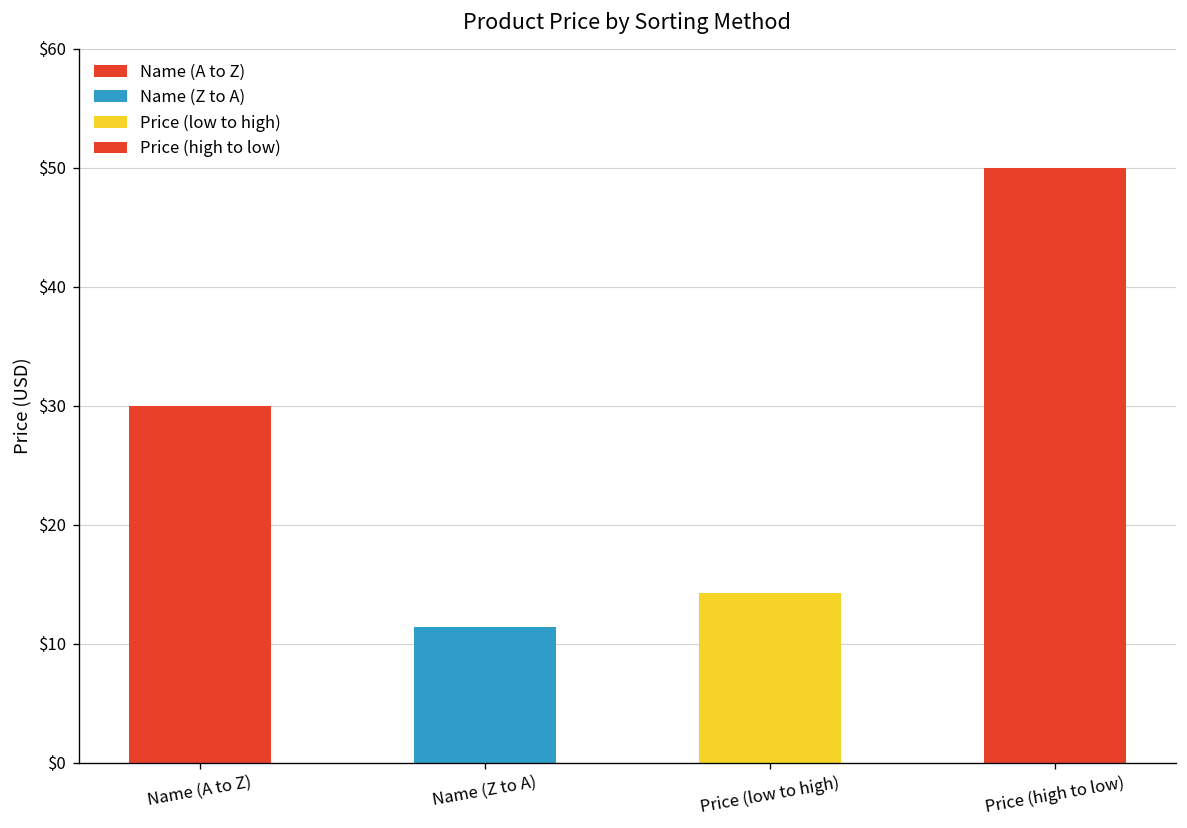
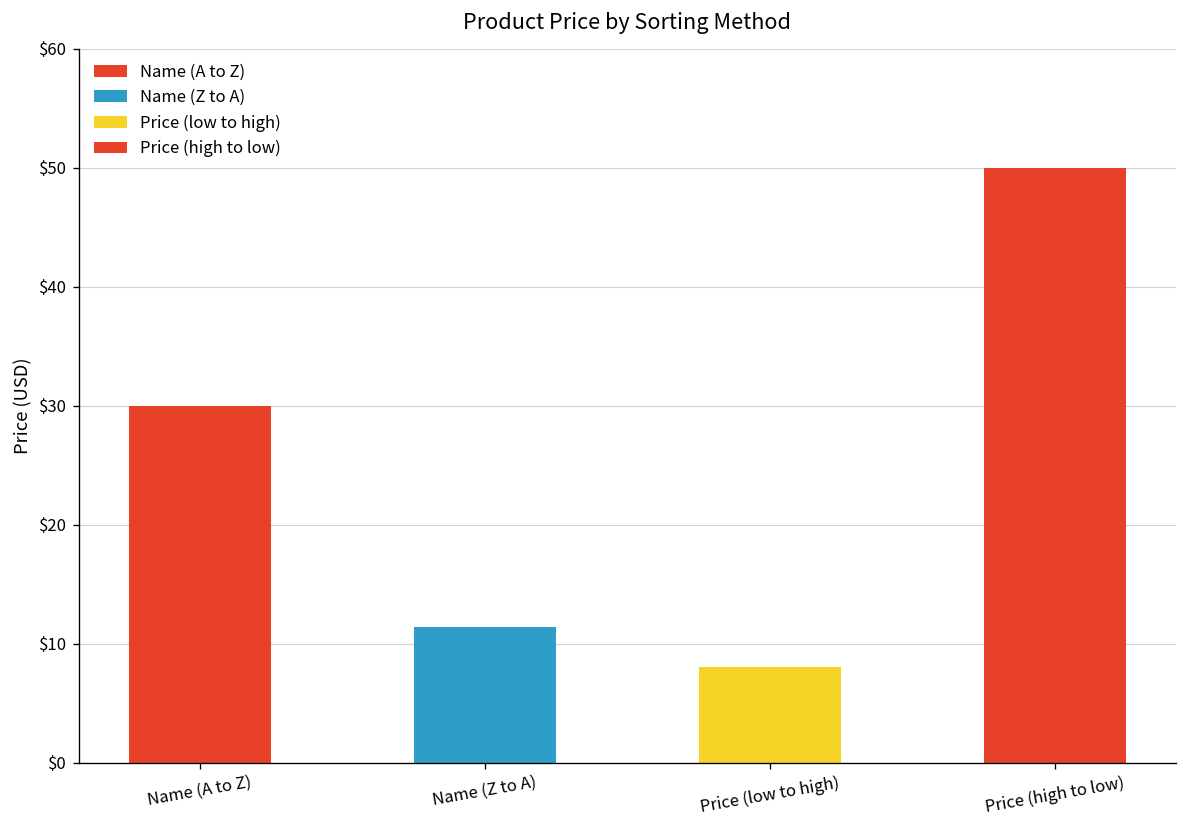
  {
    "Name (A to Z)": "$30",
    "Name (Z to A)": "$11",
-   "Price (low to high)": "$14",
+   "Price (low to high)": "$8",
    "Price (high to low)": "$50"
  }
